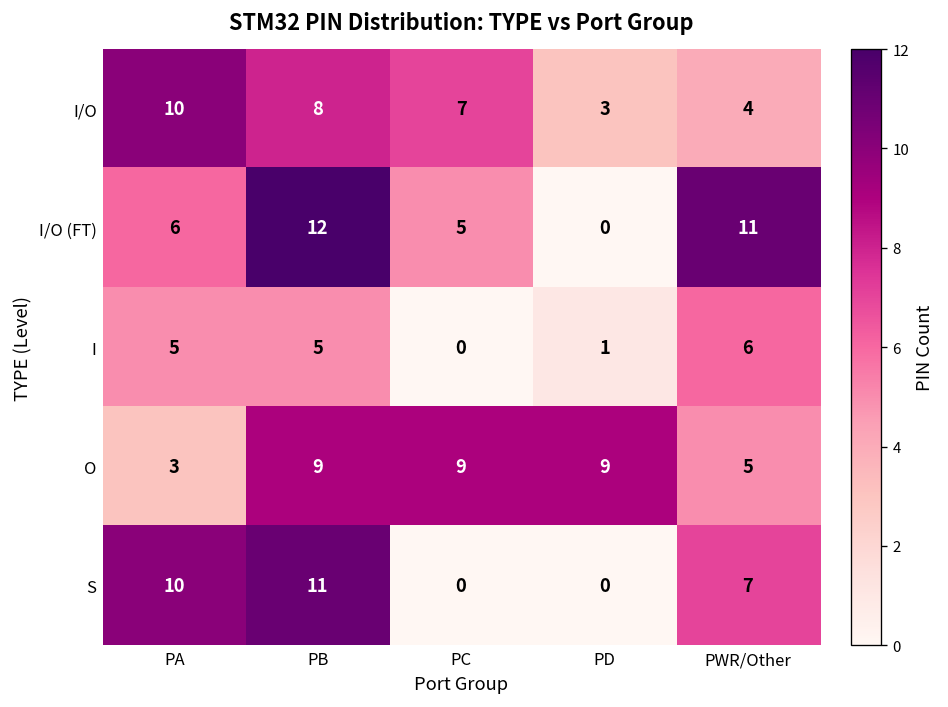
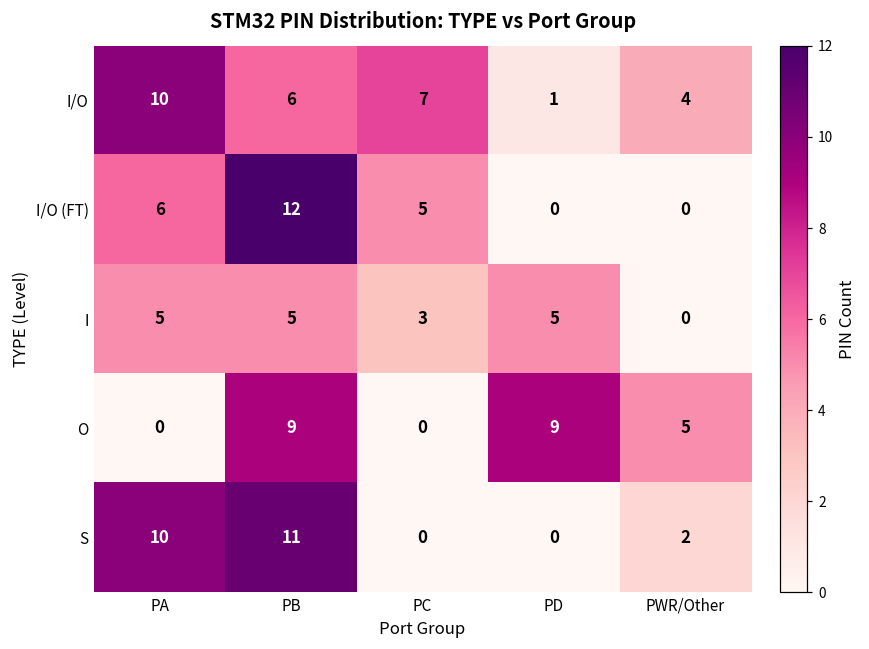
  {
    "I/O": {
      "PA": 10,
-     "PB": 8,
+     "PB": 6,
      "PC": 7,
-     "PD": 3,
+     "PD": 1,
      "PWR/Other": 4
    },
    "I/O (FT)": {
      "PA": 6,
      "PB": 12,
      "PC": 5,
      "PD": 0,
-     "PWR/Other": 11
+     "PWR/Other": 0
    },
    "I": {
      "PA": 5,
      "PB": 5,
-     "PC": 0,
-     "PD": 1,
-     "PWR/Other": 6
+     "PC": 3,
+     "PD": 5,
+     "PWR/Other": 0
    },
    "O": {
-     "PA": 3,
+     "PA": 0,
      "PB": 9,
-     "PC": 9,
+     "PC": 0,
      "PD": 9,
      "PWR/Other": 5
    },
    "S": {
      "PA": 10,
      "PB": 11,
      "PC": 0,
      "PD": 0,
-     "PWR/Other": 7
+     "PWR/Other": 2
    }
  }
